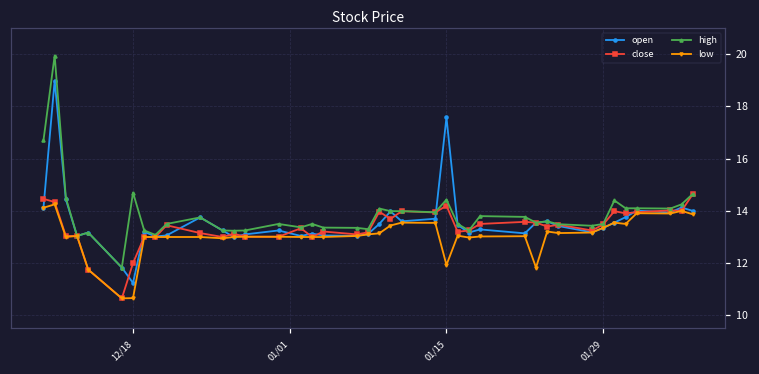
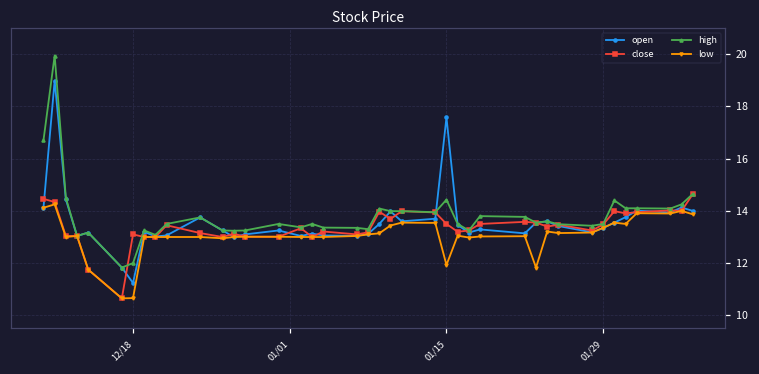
  {
    "open": {
      "12/18": 11.2,
      "01/15": 17.6
    },
    "close": {
-     "12/18": 12.0,
-     "01/15": 14.2
+     "12/18": 13.1,
+     "01/15": 13.5
    },
    "high": {
-     "12/18": 14.7,
+     "12/18": 12.0,
      "01/15": 14.4
    },
    "low": {
      "12/18": 10.7,
      "01/15": 11.9
    }
  }
